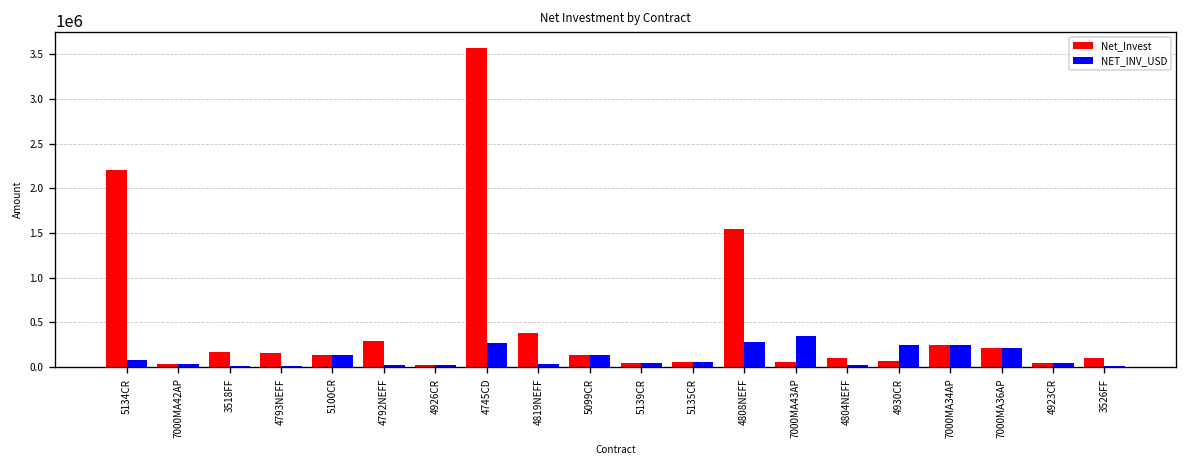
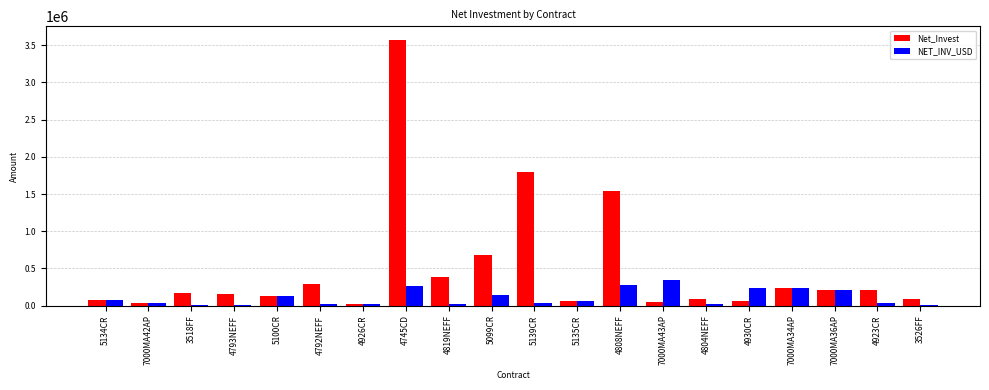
  {
    "Net_Invest": {
-     "5134CR": 2200000,
+     "5134CR": 100000,
      "3518FF": 200000,
      "4793NEFF": 200000,
      "5100CR": 100000,
      "4792NEFF": 300000,
      "4745CD": 3600000,
      "4819NEFF": 400000,
-     "5099CR": 100000,
-     "5139CR": 0,
+     "5099CR": 700000,
+     "5139CR": 1800000,
      "5135CR": 100000,
      "4808NEFF": 1500000,
      "7000MA43AP": 100000,
      "4804NEFF": 100000,
      "4930CR": 100000,
      "7000MA34AP": 200000,
      "7000MA36AP": 200000,
-     "4923CR": 0,
+     "4923CR": 200000,
      "3526FF": 100000
    },
    "NET_INV_USD": {
      "5134CR": 100000,
      "5100CR": 100000,
      "4745CD": 300000,
      "5099CR": 100000,
      "5139CR": 0,
      "5135CR": 100000,
      "4808NEFF": 300000,
      "7000MA43AP": 300000,
      "4930CR": 200000,
      "7000MA34AP": 200000,
      "7000MA36AP": 200000,
      "4923CR": 0
    }
  }
